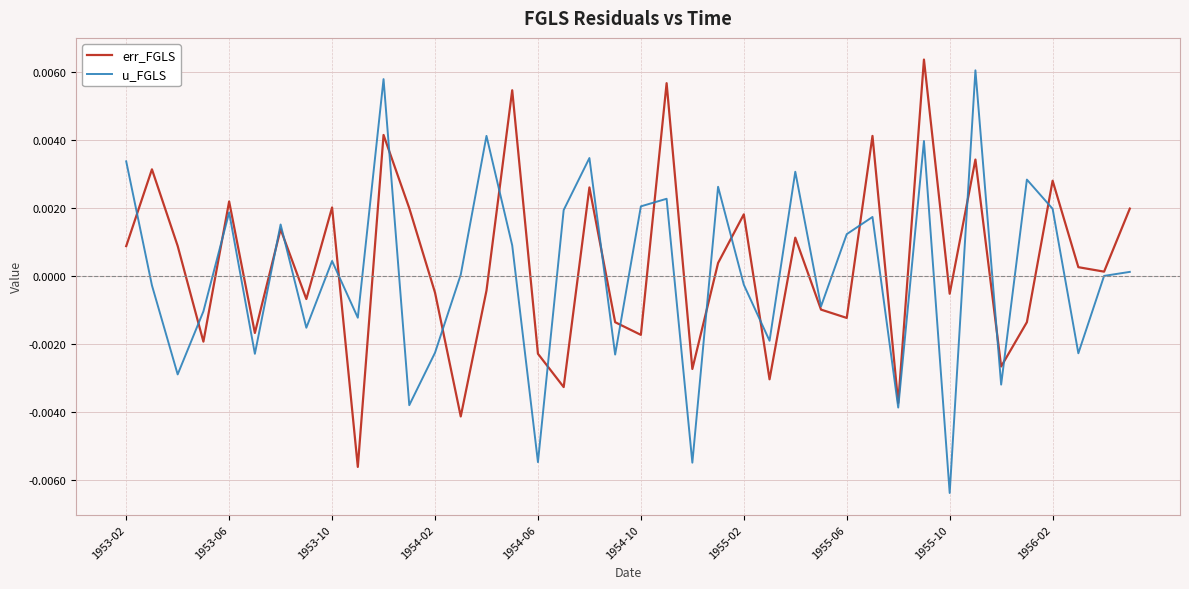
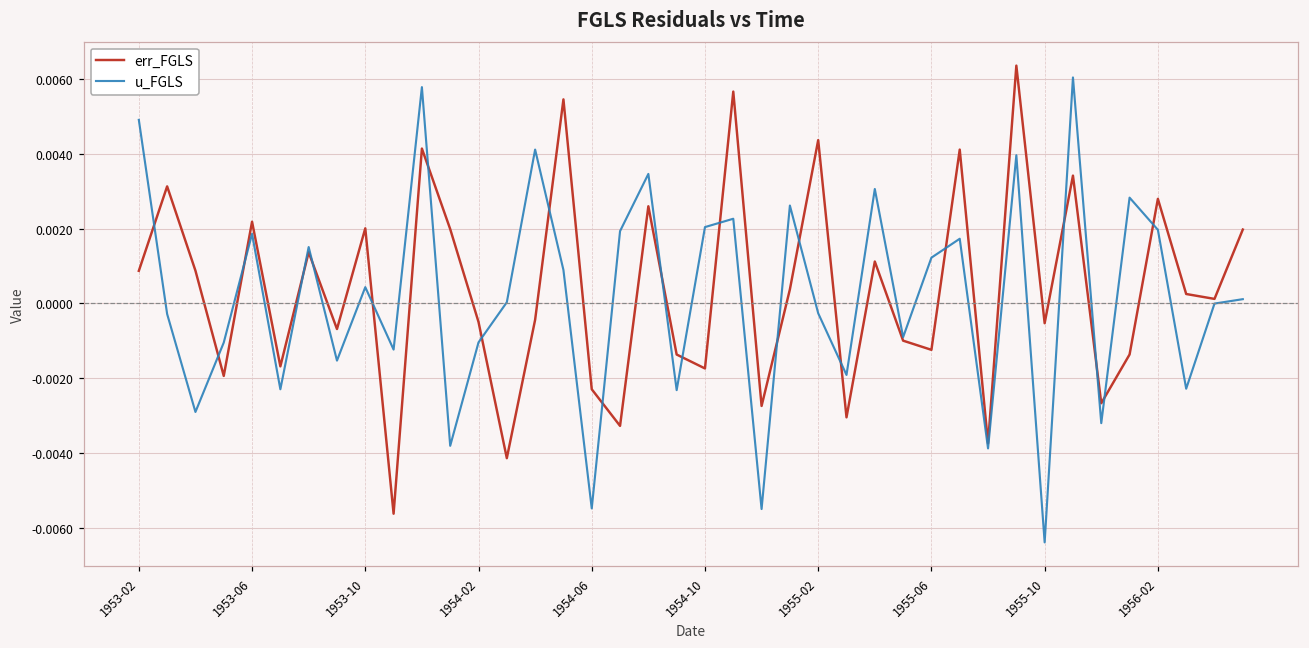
  {
    "err_FGLS": {
      "1953-02": 0.0009,
      "1953-06": 0.0022,
      "1953-10": 0.0020,
      "1954-02": -0.0005,
      "1954-06": -0.0023,
      "1954-10": -0.0017,
-     "1955-02": 0.0018,
+     "1955-02": 0.0044,
      "1955-06": -0.0012,
      "1955-10": -0.0005,
      "1956-02": 0.0028
    },
    "u_FGLS": {
-     "1953-02": 0.0034,
+     "1953-02": 0.0049,
      "1953-06": 0.0019,
      "1953-10": 0.0004,
-     "1954-02": -0.0023,
+     "1954-02": -0.0010,
      "1954-06": -0.0055,
      "1954-10": 0.0020,
      "1955-02": -0.0003,
      "1955-06": 0.0012,
      "1955-10": -0.0064,
      "1956-02": 0.0020
    }
  }
